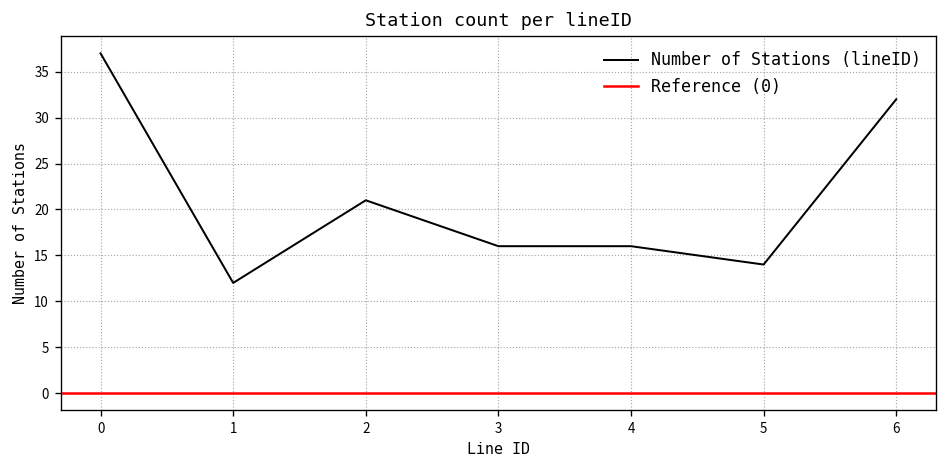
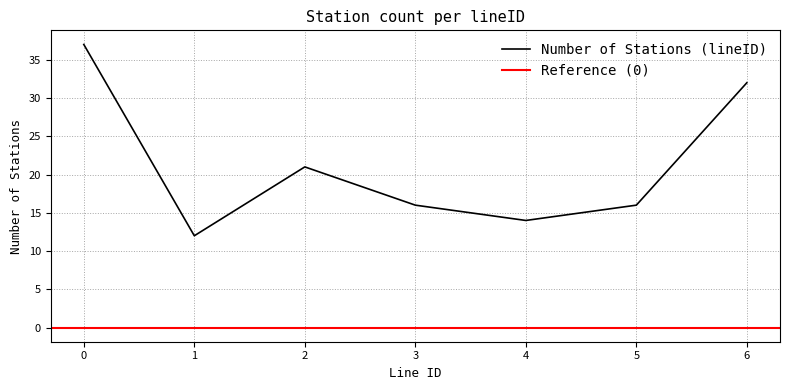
  {
    "0": 37,
    "1": 12,
    "2": 21,
    "3": 16,
-   "4": 16,
-   "5": 14,
+   "4": 14,
+   "5": 16,
    "6": 32
  }
